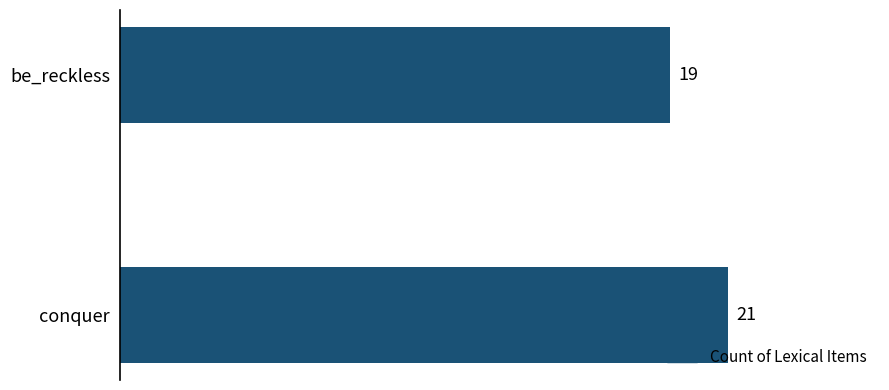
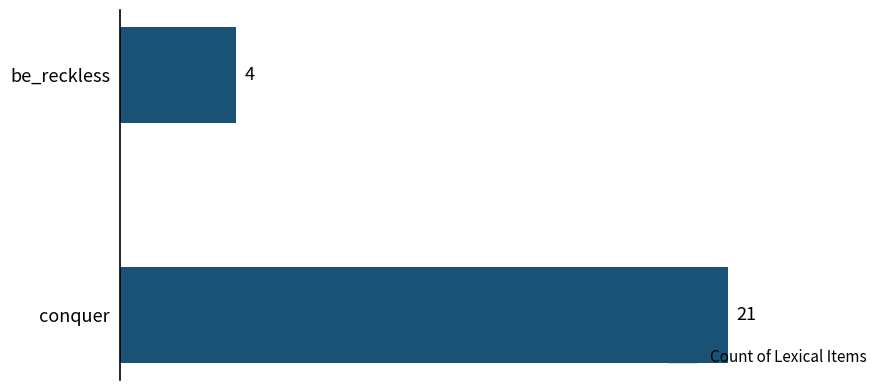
  {
-   "be_reckless": 19,
+   "be_reckless": 4,
    "conquer": 21
  }
